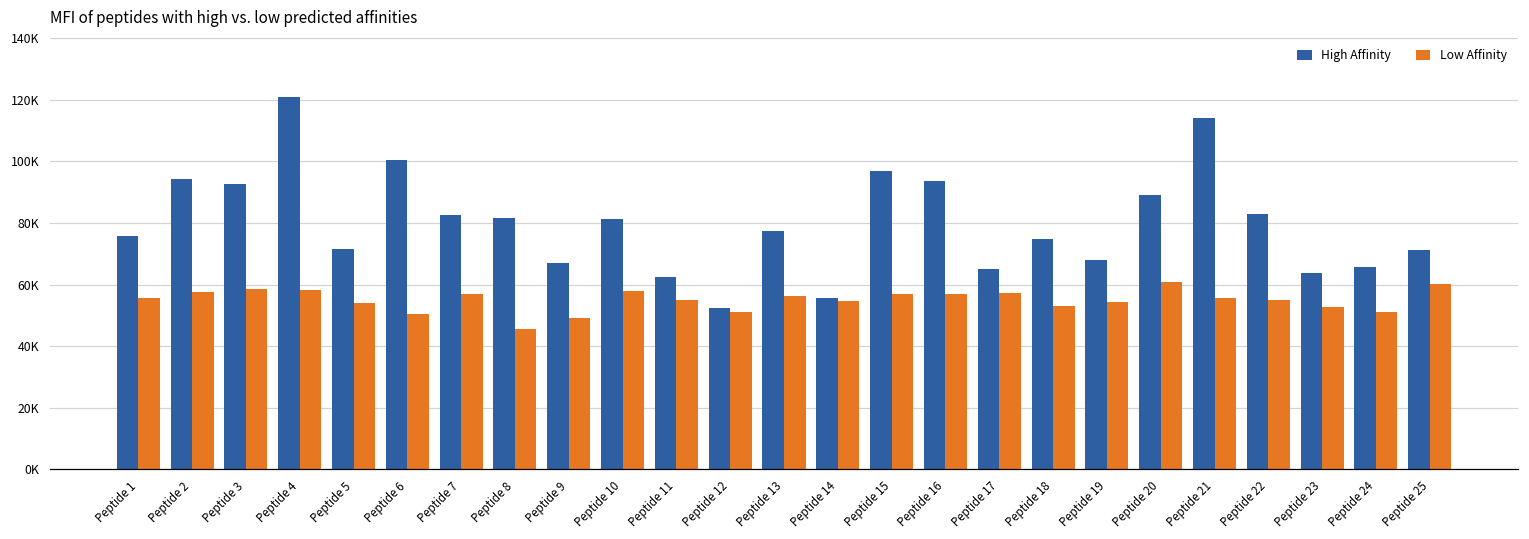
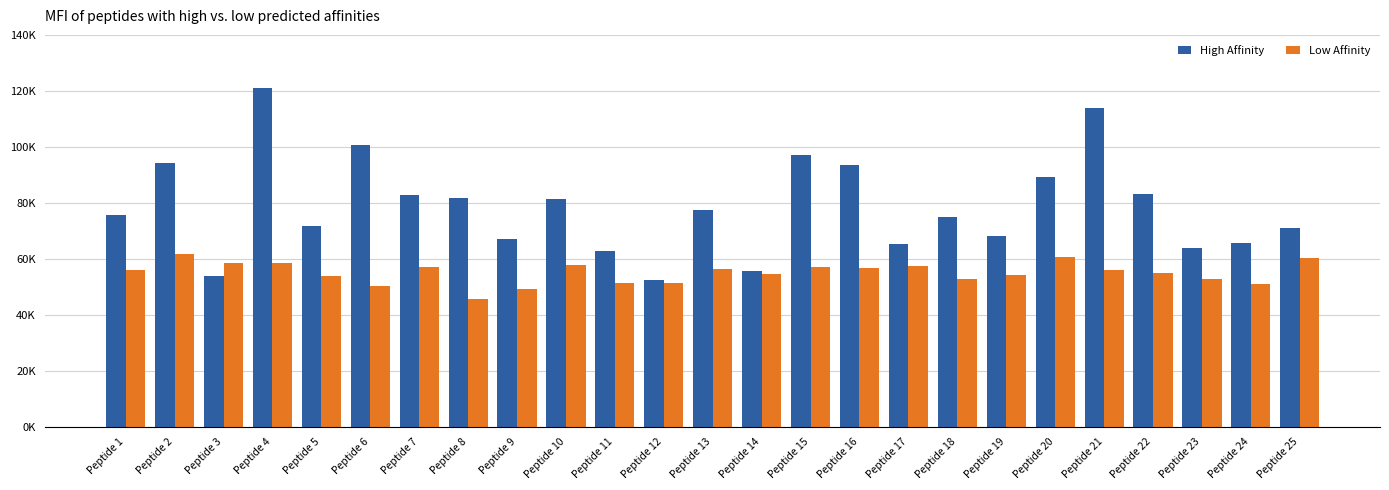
  {
    "High Affinity": {
      "Peptide 1": 76000,
      "Peptide 2": 94000,
-     "Peptide 3": 93000,
+     "Peptide 3": 54000,
      "Peptide 4": 121000,
      "Peptide 5": 72000,
      "Peptide 6": 101000,
      "Peptide 7": 83000,
      "Peptide 8": 82000,
      "Peptide 9": 67000,
      "Peptide 10": 81000,
      "Peptide 11": 63000,
      "Peptide 12": 52000,
      "Peptide 13": 78000,
      "Peptide 14": 56000,
      "Peptide 15": 97000,
      "Peptide 16": 94000,
      "Peptide 17": 65000,
      "Peptide 18": 75000,
      "Peptide 19": 68000,
      "Peptide 20": 89000,
      "Peptide 21": 114000,
      "Peptide 22": 83000,
      "Peptide 23": 64000,
      "Peptide 24": 66000,
      "Peptide 25": 71000
    },
    "Low Affinity": {
      "Peptide 1": 56000,
-     "Peptide 2": 58000,
+     "Peptide 2": 62000,
      "Peptide 3": 59000,
      "Peptide 4": 58000,
      "Peptide 5": 54000,
      "Peptide 6": 50000,
      "Peptide 7": 57000,
      "Peptide 8": 46000,
      "Peptide 9": 49000,
      "Peptide 10": 58000,
-     "Peptide 11": 55000,
+     "Peptide 11": 52000,
      "Peptide 12": 51000,
      "Peptide 13": 56000,
      "Peptide 14": 55000,
      "Peptide 15": 57000,
      "Peptide 16": 57000,
      "Peptide 17": 57000,
      "Peptide 18": 53000,
      "Peptide 19": 54000,
      "Peptide 20": 61000,
      "Peptide 21": 56000,
      "Peptide 22": 55000,
      "Peptide 23": 53000,
      "Peptide 24": 51000,
      "Peptide 25": 60000
    }
  }
